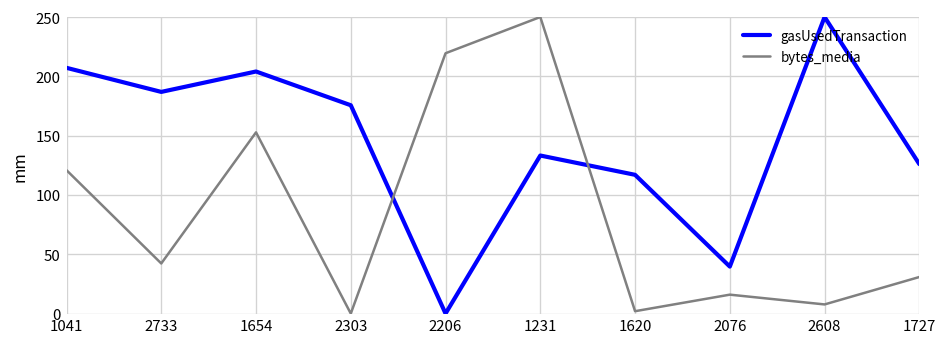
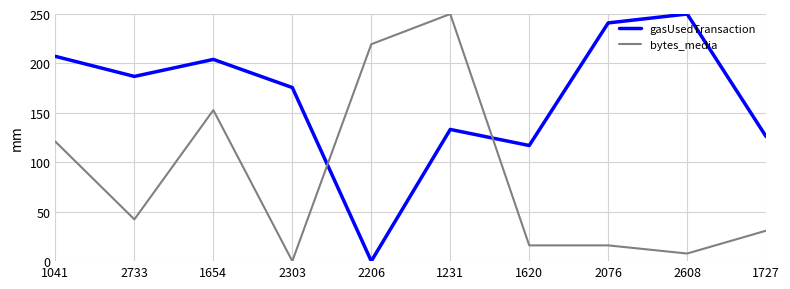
  {
    "gasUsedTransaction": {
      "1041": 210,
      "2733": 190,
      "1654": 200,
      "2303": 180,
      "2206": 0,
      "1231": 130,
      "1620": 120,
-     "2076": 40,
+     "2076": 240,
      "2608": 250,
      "1727": 130
    },
    "bytes_media": {
      "1041": 120,
      "2733": 40,
      "1654": 150,
      "2303": 0,
      "2206": 220,
      "1231": 250,
-     "1620": 0,
+     "1620": 20,
      "2076": 20,
      "2608": 10,
      "1727": 30
    }
  }
